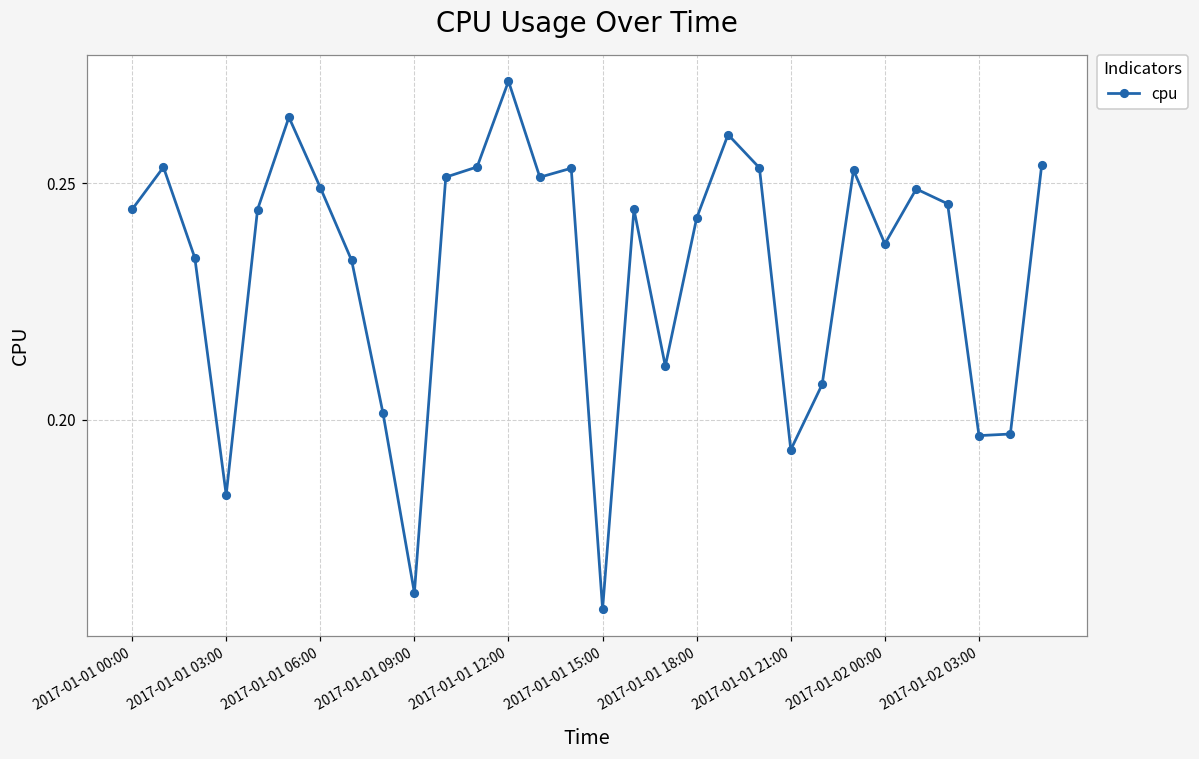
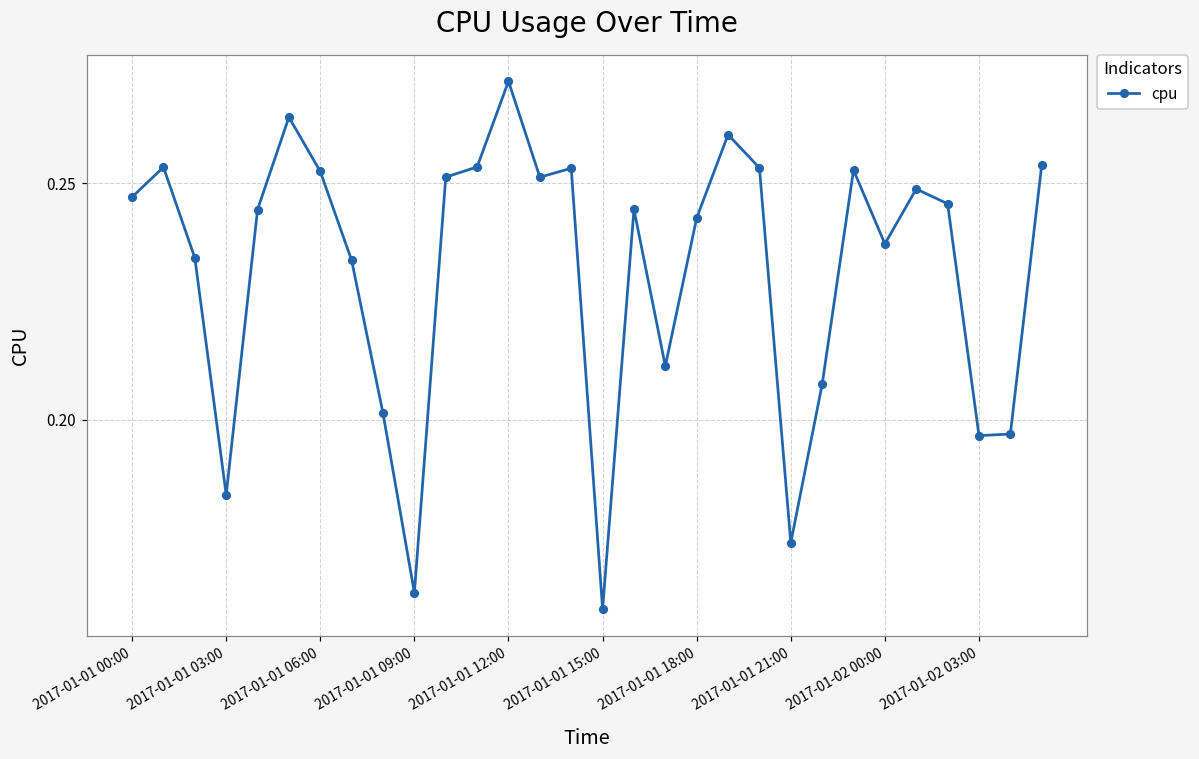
  {
-   "2017-01-01 00:00": 0.244,
+   "2017-01-01 00:00": 0.247,
    "2017-01-01 03:00": 0.184,
-   "2017-01-01 06:00": 0.249,
+   "2017-01-01 06:00": 0.252,
    "2017-01-01 09:00": 0.163,
    "2017-01-01 12:00": 0.272,
    "2017-01-01 15:00": 0.160,
    "2017-01-01 18:00": 0.243,
-   "2017-01-01 21:00": 0.194,
+   "2017-01-01 21:00": 0.174,
    "2017-01-02 00:00": 0.237,
    "2017-01-02 03:00": 0.197
  }
